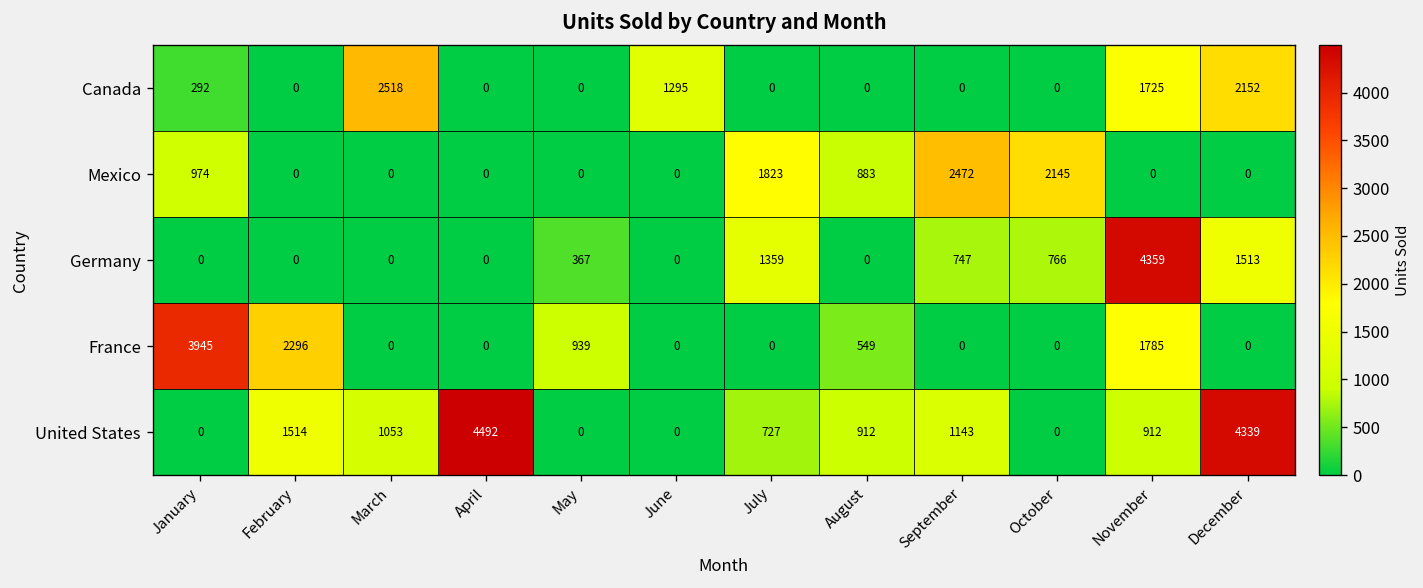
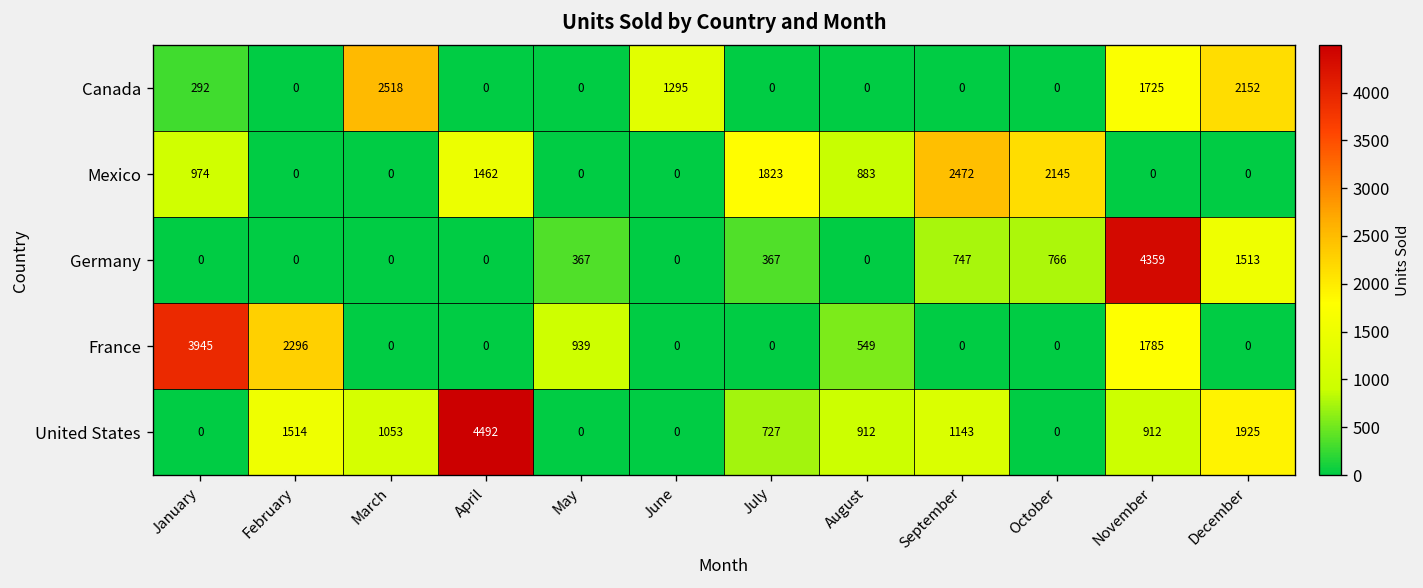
  {
    "Canada": {
      "January": 292,
      "February": 0,
      "March": 2518,
      "April": 0,
      "May": 0,
      "June": 1295,
      "July": 0,
      "August": 0,
      "September": 0,
      "October": 0,
      "November": 1725,
      "December": 2152
    },
    "Mexico": {
      "January": 974,
      "February": 0,
      "March": 0,
-     "April": 0,
+     "April": 1462,
      "May": 0,
      "June": 0,
      "July": 1823,
      "August": 883,
      "September": 2472,
      "October": 2145,
      "November": 0,
      "December": 0
    },
    "Germany": {
      "January": 0,
      "February": 0,
      "March": 0,
      "April": 0,
      "May": 367,
      "June": 0,
-     "July": 1359,
+     "July": 367,
      "August": 0,
      "September": 747,
      "October": 766,
      "November": 4359,
      "December": 1513
    },
    "France": {
      "January": 3945,
      "February": 2296,
      "March": 0,
      "April": 0,
      "May": 939,
      "June": 0,
      "July": 0,
      "August": 549,
      "September": 0,
      "October": 0,
      "November": 1785,
      "December": 0
    },
    "United States": {
      "January": 0,
      "February": 1514,
      "March": 1053,
      "April": 4492,
      "May": 0,
      "June": 0,
      "July": 727,
      "August": 912,
      "September": 1143,
      "October": 0,
      "November": 912,
-     "December": 4339
+     "December": 1925
    }
  }
